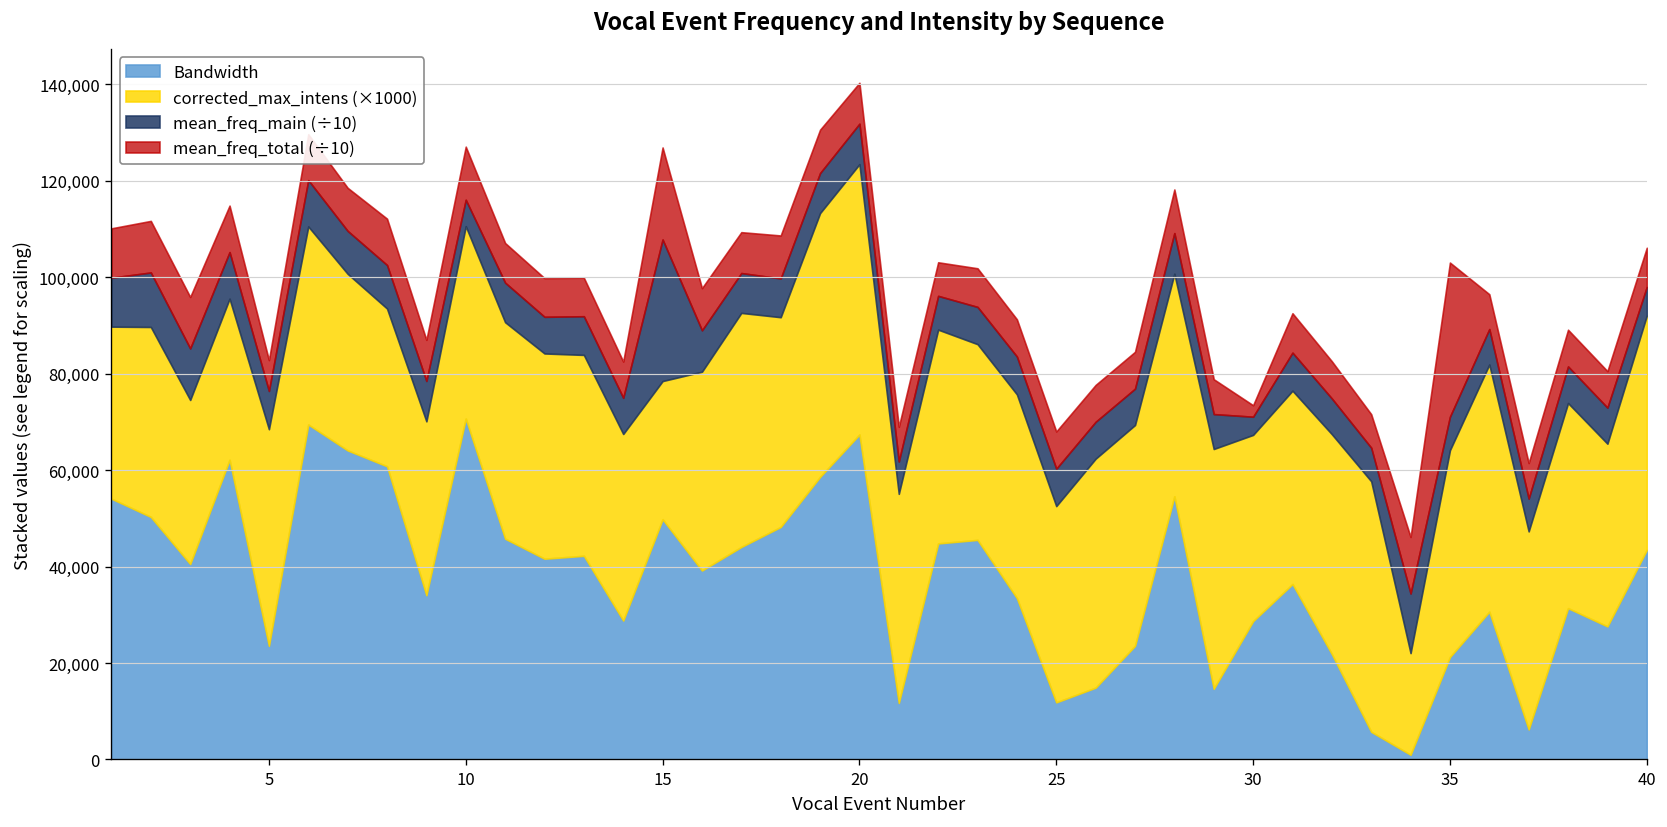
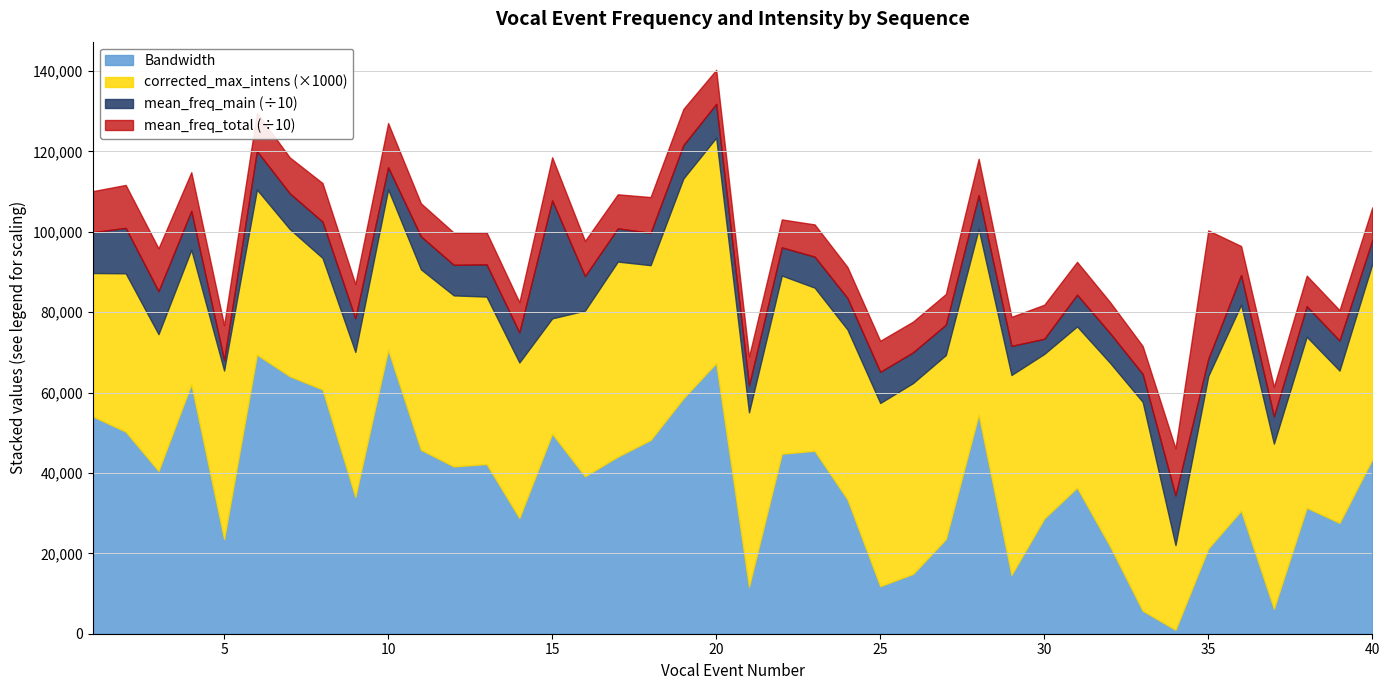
  {
    "Bandwidth": {
      "5": "24,000",
      "10": "71,000",
      "15": "50,000",
      "20": "67,000",
      "25": "12,000",
      "30": "29,000",
      "35": "21,000",
      "40": "43,000"
    },
    "corrected_max_intens (×1000)": {
-     "5": "45,000",
+     "5": "42,000",
      "10": "40,000",
      "15": "29,000",
      "20": "56,000",
-     "25": "41,000",
-     "30": "39,000",
+     "25": "46,000",
+     "30": "41,000",
      "35": "43,000",
      "40": "49,000"
    },
    "mean_freq_main (÷10)": {
-     "5": "8,000",
+     "5": "3,000",
      "10": "5,000",
      "15": "29,000",
      "20": "8,000",
      "25": "8,000",
      "30": "4,000",
-     "35": "7,000",
+     "35": "4,000",
      "40": "6,000"
    },
    "mean_freq_total (÷10)": {
-     "5": "6,000",
+     "5": "9,000",
      "10": "11,000",
-     "15": "19,000",
+     "15": "11,000",
      "20": "8,000",
      "25": "8,000",
-     "30": "2,000",
+     "30": "8,000",
      "35": "32,000",
      "40": "8,000"
    }
  }
